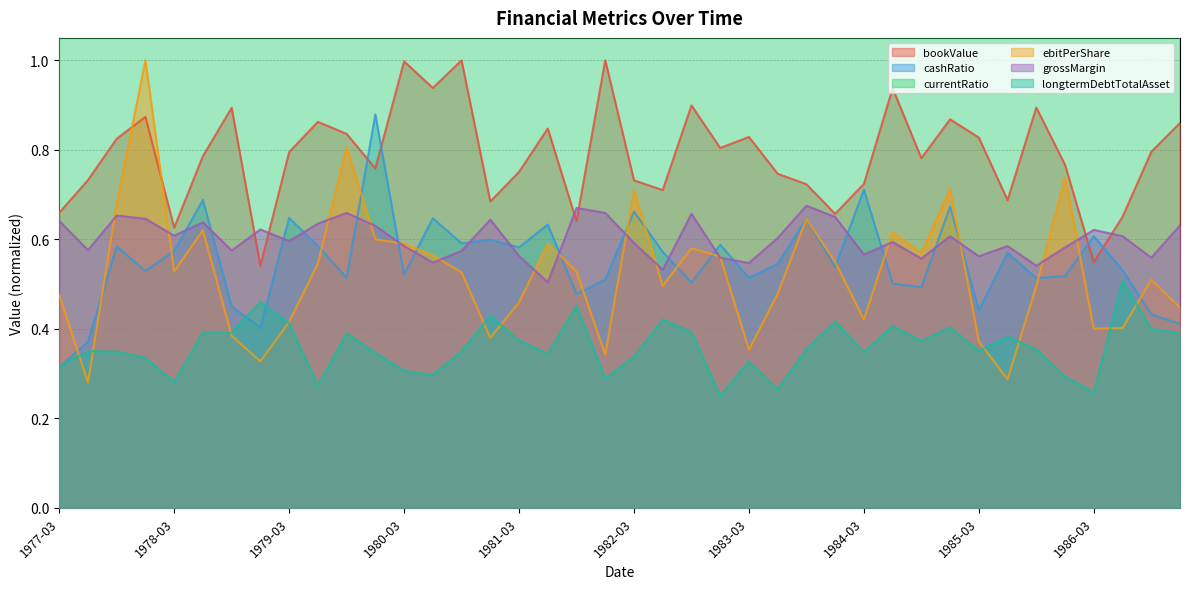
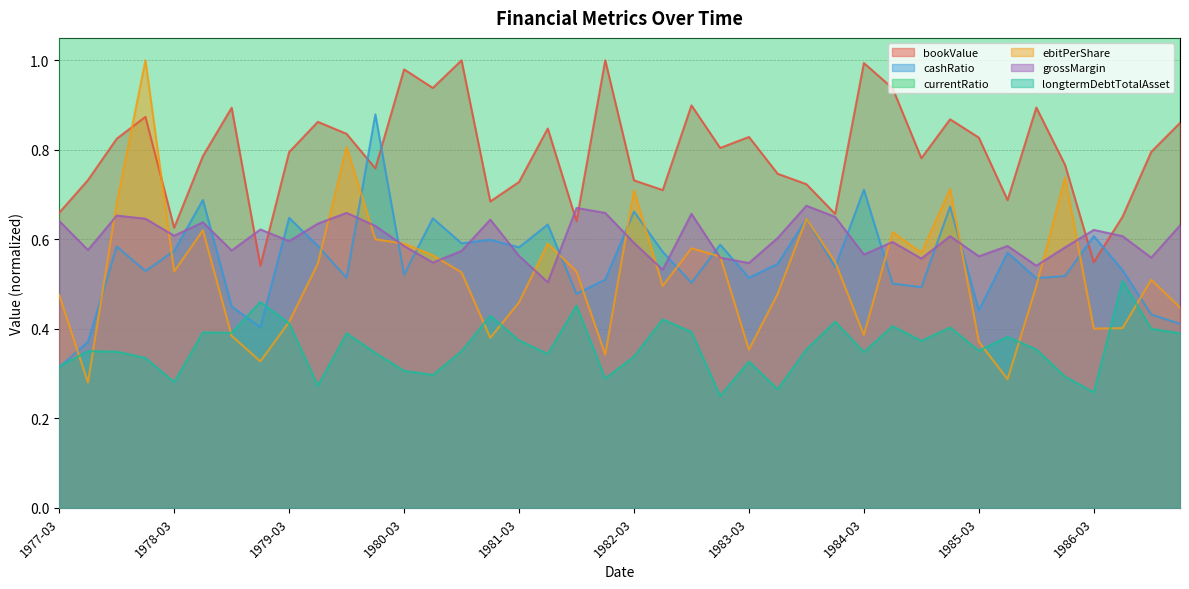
  {
    "bookValue": {
      "1977-03": 0.66,
      "1978-03": 0.63,
      "1979-03": 0.79,
-     "1980-03": 1.00,
-     "1981-03": 0.75,
+     "1980-03": 0.98,
+     "1981-03": 0.73,
      "1982-03": 0.73,
      "1983-03": 0.83,
-     "1984-03": 0.72,
+     "1984-03": 0.99,
      "1985-03": 0.83,
      "1986-03": 0.55
    },
    "ebitPerShare": {
      "1977-03": 0.48,
      "1978-03": 0.53,
      "1981-03": 0.46,
      "1982-03": 0.71,
      "1983-03": 0.35,
-     "1984-03": 0.42,
+     "1984-03": 0.39,
      "1985-03": 0.37,
      "1986-03": 0.40
    },
    "grossMargin": {
      "1977-03": 0.64,
      "1978-03": 0.61,
      "1979-03": 0.60,
      "1981-03": 0.56,
      "1982-03": 0.59,
      "1983-03": 0.55,
      "1984-03": 0.57,
      "1985-03": 0.56,
      "1986-03": 0.62
    }
  }
